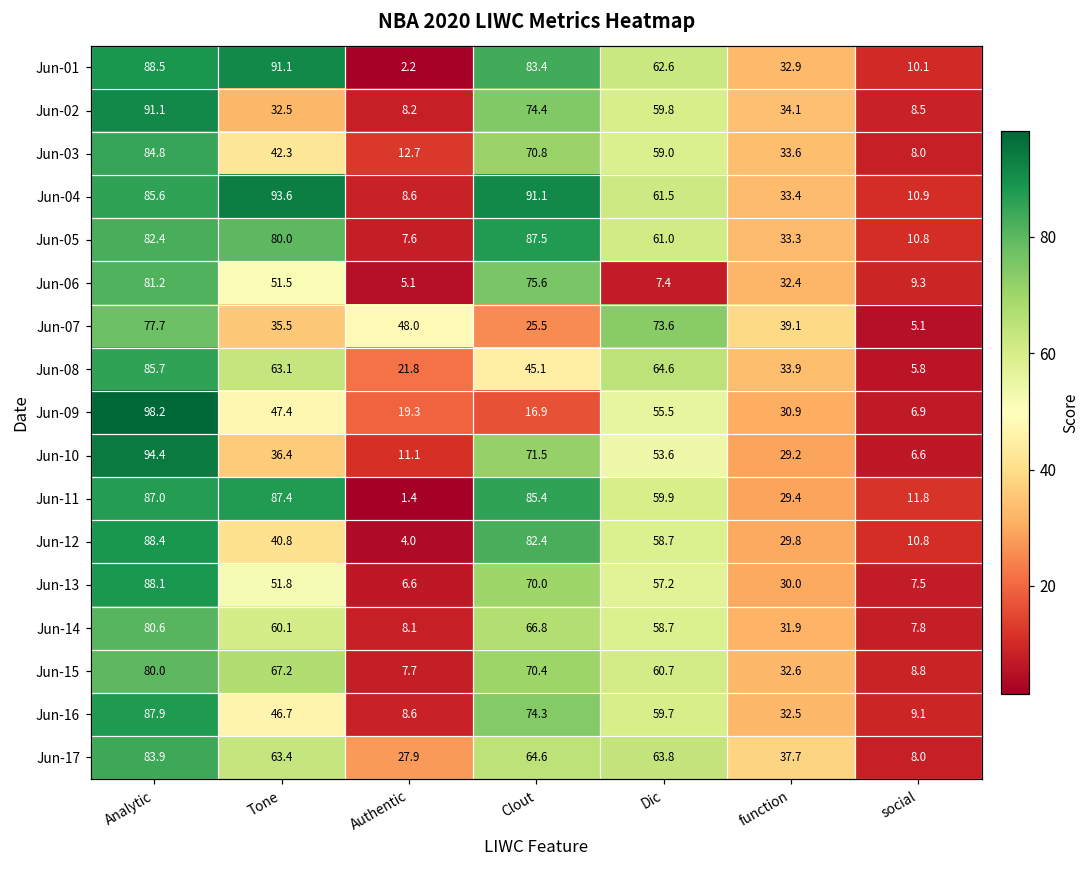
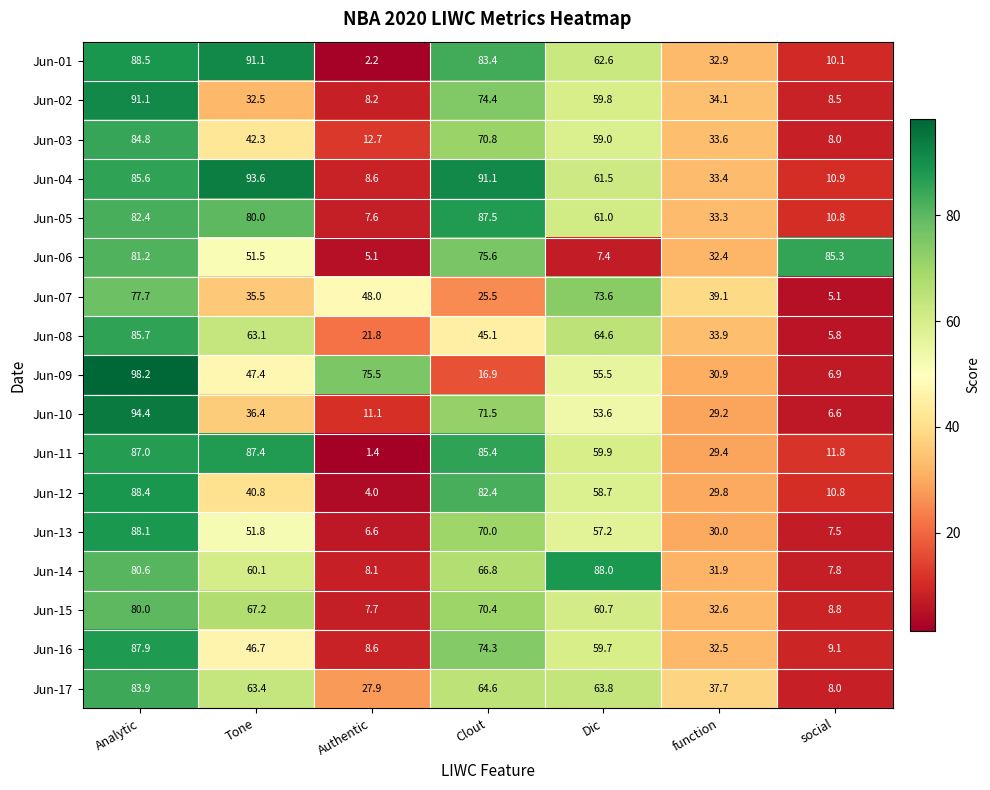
  {
    "Jun-01": {
      "Analytic": 88.5,
      "Tone": 91.1,
      "Authentic": 2.2,
      "Clout": 83.4,
      "Dic": 62.6,
      "function": 32.9,
      "social": 10.1
    },
    "Jun-02": {
      "Analytic": 91.1,
      "Tone": 32.5,
      "Authentic": 8.2,
      "Clout": 74.4,
      "Dic": 59.8,
      "function": 34.1,
      "social": 8.5
    },
    "Jun-03": {
      "Analytic": 84.8,
      "Tone": 42.3,
      "Authentic": 12.7,
      "Clout": 70.8,
      "Dic": 59.0,
      "function": 33.6,
      "social": 8.0
    },
    "Jun-04": {
      "Analytic": 85.6,
      "Tone": 93.6,
      "Authentic": 8.6,
      "Clout": 91.1,
      "Dic": 61.5,
      "function": 33.4,
      "social": 10.9
    },
    "Jun-05": {
      "Analytic": 82.4,
      "Tone": 80.0,
      "Authentic": 7.6,
      "Clout": 87.5,
      "Dic": 61.0,
      "function": 33.3,
      "social": 10.8
    },
    "Jun-06": {
      "Analytic": 81.2,
      "Tone": 51.5,
      "Authentic": 5.1,
      "Clout": 75.6,
      "Dic": 7.4,
      "function": 32.4,
-     "social": 9.3
+     "social": 85.3
    },
    "Jun-07": {
      "Analytic": 77.7,
      "Tone": 35.5,
      "Authentic": 48.0,
      "Clout": 25.5,
      "Dic": 73.6,
      "function": 39.1,
      "social": 5.1
    },
    "Jun-08": {
      "Analytic": 85.7,
      "Tone": 63.1,
      "Authentic": 21.8,
      "Clout": 45.1,
      "Dic": 64.6,
      "function": 33.9,
      "social": 5.8
    },
    "Jun-09": {
      "Analytic": 98.2,
      "Tone": 47.4,
-     "Authentic": 19.3,
+     "Authentic": 75.5,
      "Clout": 16.9,
      "Dic": 55.5,
      "function": 30.9,
      "social": 6.9
    },
    "Jun-10": {
      "Analytic": 94.4,
      "Tone": 36.4,
      "Authentic": 11.1,
      "Clout": 71.5,
      "Dic": 53.6,
      "function": 29.2,
      "social": 6.6
    },
    "Jun-11": {
      "Analytic": 87.0,
      "Tone": 87.4,
      "Authentic": 1.4,
      "Clout": 85.4,
      "Dic": 59.9,
      "function": 29.4,
      "social": 11.8
    },
    "Jun-12": {
      "Analytic": 88.4,
      "Tone": 40.8,
      "Authentic": 4.0,
      "Clout": 82.4,
      "Dic": 58.7,
      "function": 29.8,
      "social": 10.8
    },
    "Jun-13": {
      "Analytic": 88.1,
      "Tone": 51.8,
      "Authentic": 6.6,
      "Clout": 70.0,
      "Dic": 57.2,
      "function": 30.0,
      "social": 7.5
    },
    "Jun-14": {
      "Analytic": 80.6,
      "Tone": 60.1,
      "Authentic": 8.1,
      "Clout": 66.8,
-     "Dic": 58.7,
+     "Dic": 88.0,
      "function": 31.9,
      "social": 7.8
    },
    "Jun-15": {
      "Analytic": 80.0,
      "Tone": 67.2,
      "Authentic": 7.7,
      "Clout": 70.4,
      "Dic": 60.7,
      "function": 32.6,
      "social": 8.8
    },
    "Jun-16": {
      "Analytic": 87.9,
      "Tone": 46.7,
      "Authentic": 8.6,
      "Clout": 74.3,
      "Dic": 59.7,
      "function": 32.5,
      "social": 9.1
    },
    "Jun-17": {
      "Analytic": 83.9,
      "Tone": 63.4,
      "Authentic": 27.9,
      "Clout": 64.6,
      "Dic": 63.8,
      "function": 37.7,
      "social": 8.0
    }
  }
